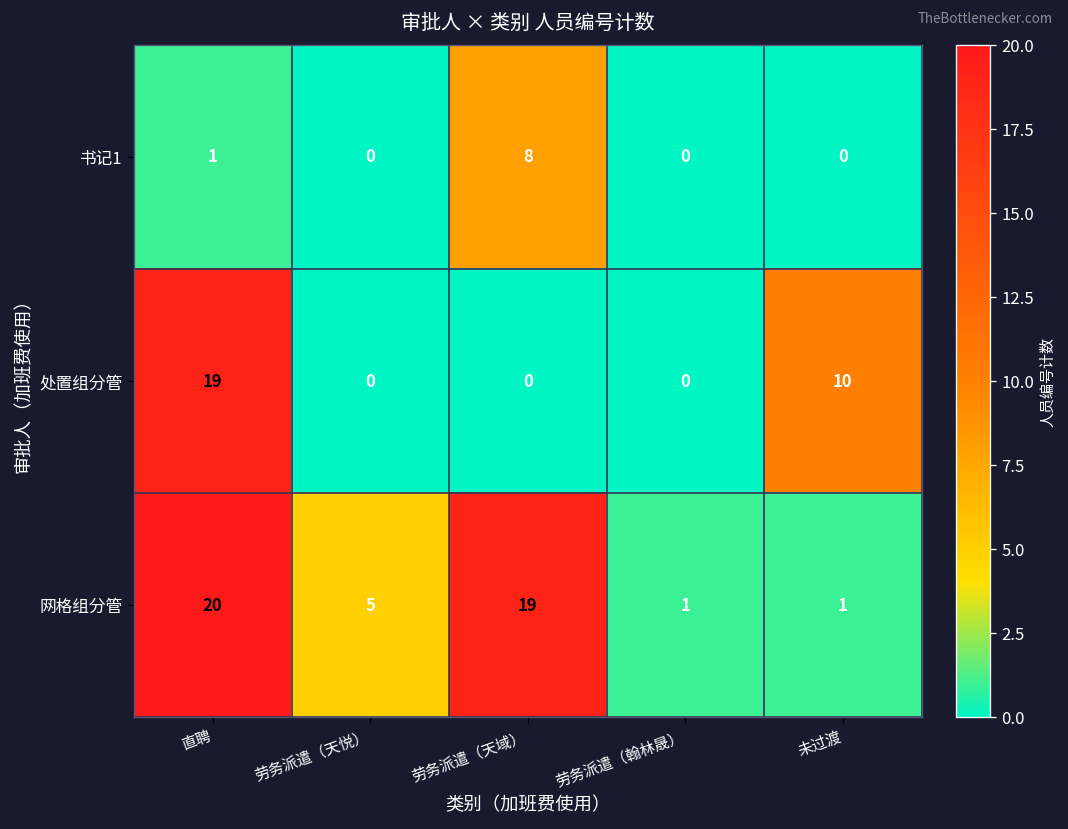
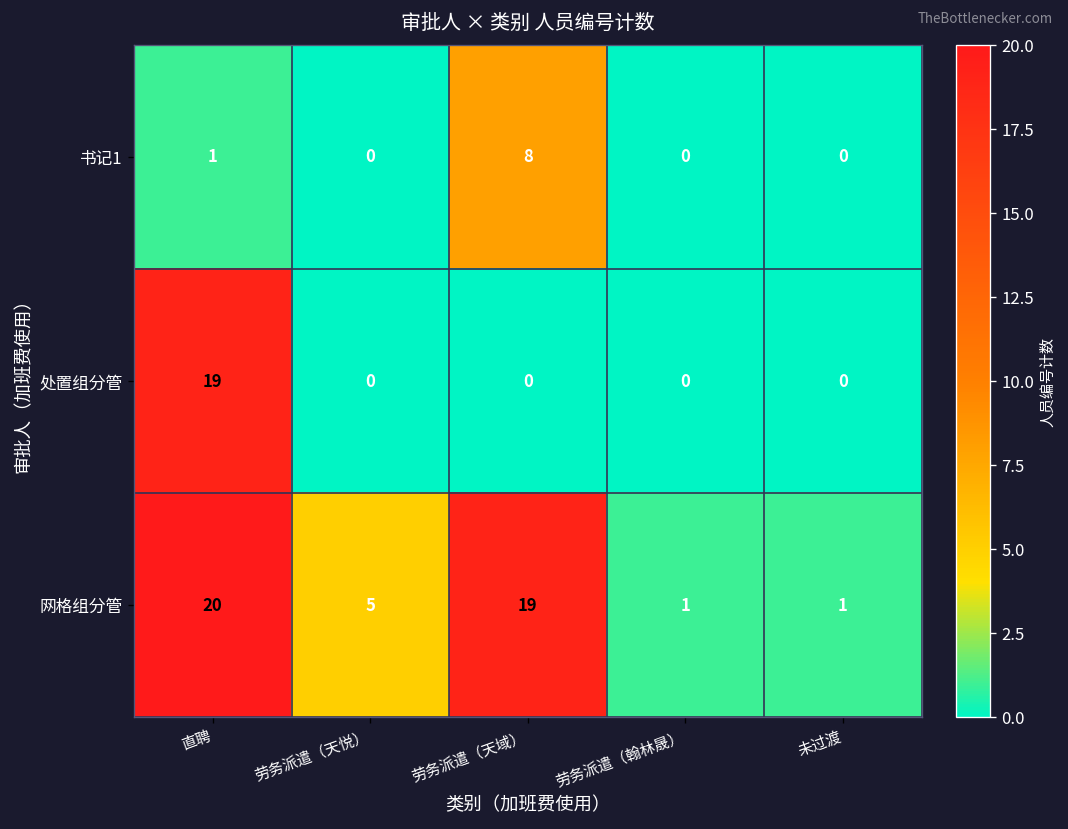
  {
    "书记1": {
      "直聘": 1,
      "劳务派遣（天悦）": 0,
      "劳务派遣（天域）": 8,
      "劳务派遣（翰林晟）": 0,
      "未过渡": 0
    },
    "处置组分管": {
      "直聘": 19,
      "劳务派遣（天悦）": 0,
      "劳务派遣（天域）": 0,
      "劳务派遣（翰林晟）": 0,
-     "未过渡": 10
+     "未过渡": 0
    },
    "网格组分管": {
      "直聘": 20,
      "劳务派遣（天悦）": 5,
      "劳务派遣（天域）": 19,
      "劳务派遣（翰林晟）": 1,
      "未过渡": 1
    }
  }
